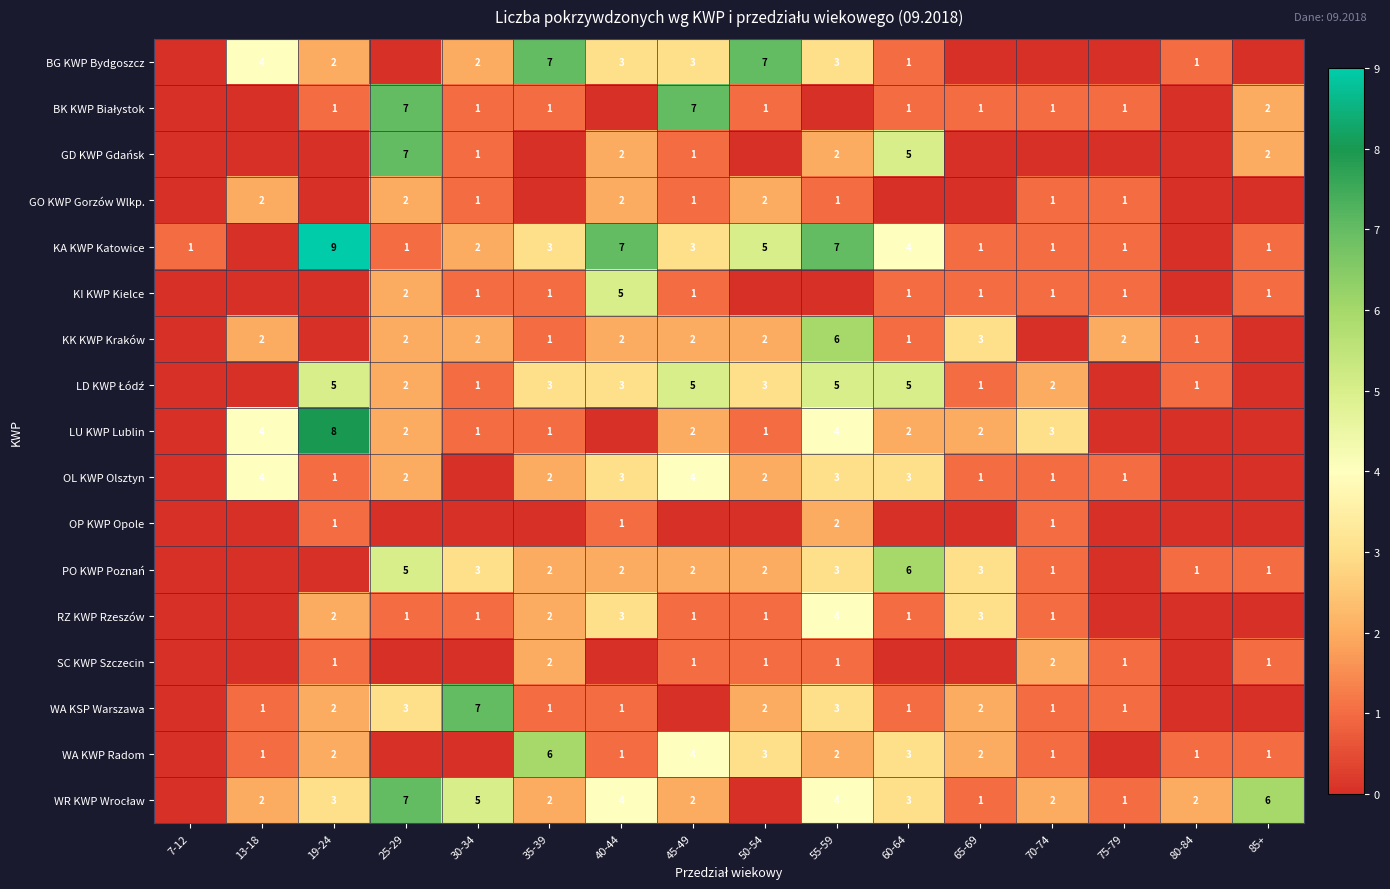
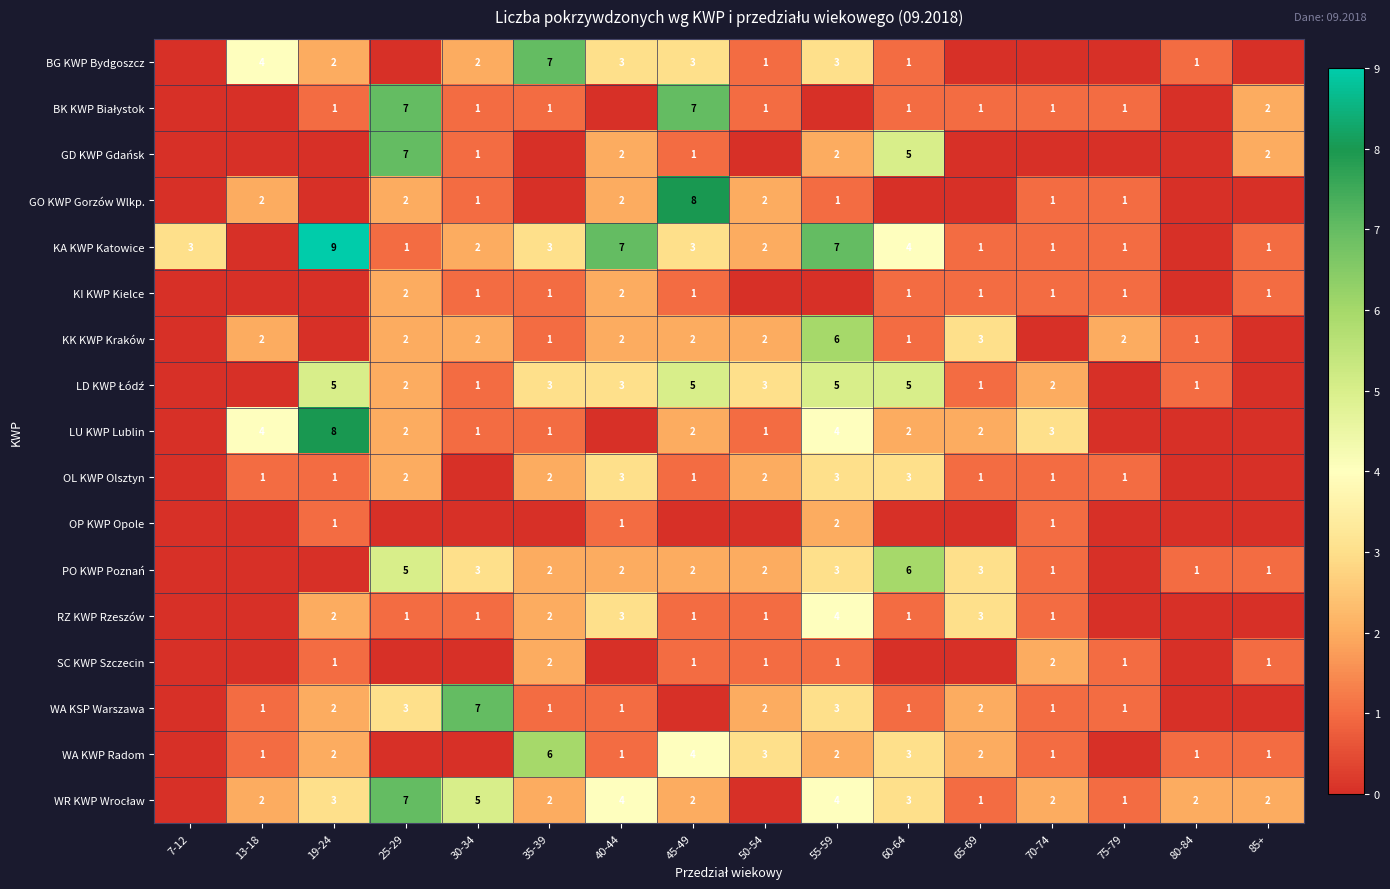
  {
    "BG KWP Bydgoszcz": {
      "13-18": 4,
      "19-24": 2,
      "30-34": 2,
      "35-39": 7,
      "40-44": 3,
      "45-49": 3,
-     "50-54": 7,
+     "50-54": 1,
      "55-59": 3,
      "60-64": 1,
      "80-84": 1
    },
    "BK KWP Białystok": {
      "19-24": 1,
      "25-29": 7,
      "30-34": 1,
      "35-39": 1,
      "45-49": 7,
      "50-54": 1,
      "60-64": 1,
      "65-69": 1,
      "70-74": 1,
      "75-79": 1,
      "85+": 2
    },
    "GD KWP Gdańsk": {
      "25-29": 7,
      "30-34": 1,
      "40-44": 2,
      "45-49": 1,
      "55-59": 2,
      "60-64": 5,
      "85+": 2
    },
    "GO KWP Gorzów Wlkp.": {
      "13-18": 2,
      "25-29": 2,
      "30-34": 1,
      "40-44": 2,
-     "45-49": 1,
+     "45-49": 8,
      "50-54": 2,
      "55-59": 1,
      "70-74": 1,
      "75-79": 1
    },
    "KA KWP Katowice": {
-     "7-12": 1,
+     "7-12": 3,
      "19-24": 9,
      "25-29": 1,
      "30-34": 2,
      "35-39": 3,
      "40-44": 7,
      "45-49": 3,
-     "50-54": 5,
+     "50-54": 2,
      "55-59": 7,
      "60-64": 4,
      "65-69": 1,
      "70-74": 1,
      "75-79": 1,
      "85+": 1
    },
    "KI KWP Kielce": {
      "25-29": 2,
      "30-34": 1,
      "35-39": 1,
-     "40-44": 5,
+     "40-44": 2,
      "45-49": 1,
      "60-64": 1,
      "65-69": 1,
      "70-74": 1,
      "75-79": 1,
      "85+": 1
    },
    "KK KWP Kraków": {
      "13-18": 2,
      "25-29": 2,
      "30-34": 2,
      "35-39": 1,
      "40-44": 2,
      "45-49": 2,
      "50-54": 2,
      "55-59": 6,
      "60-64": 1,
      "65-69": 3,
      "75-79": 2,
      "80-84": 1
    },
    "LD KWP Łódź": {
      "19-24": 5,
      "25-29": 2,
      "30-34": 1,
      "35-39": 3,
      "40-44": 3,
      "45-49": 5,
      "50-54": 3,
      "55-59": 5,
      "60-64": 5,
      "65-69": 1,
      "70-74": 2,
      "80-84": 1
    },
    "LU KWP Lublin": {
      "13-18": 4,
      "19-24": 8,
      "25-29": 2,
      "30-34": 1,
      "35-39": 1,
      "45-49": 2,
      "50-54": 1,
      "55-59": 4,
      "60-64": 2,
      "65-69": 2,
      "70-74": 3
    },
    "OL KWP Olsztyn": {
-     "13-18": 4,
+     "13-18": 1,
      "19-24": 1,
      "25-29": 2,
      "35-39": 2,
      "40-44": 3,
-     "45-49": 4,
+     "45-49": 1,
      "50-54": 2,
      "55-59": 3,
      "60-64": 3,
      "65-69": 1,
      "70-74": 1,
      "75-79": 1
    },
    "OP KWP Opole": {
      "19-24": 1,
      "40-44": 1,
      "55-59": 2,
      "70-74": 1
    },
    "PO KWP Poznań": {
      "25-29": 5,
      "30-34": 3,
      "35-39": 2,
      "40-44": 2,
      "45-49": 2,
      "50-54": 2,
      "55-59": 3,
      "60-64": 6,
      "65-69": 3,
      "70-74": 1,
      "80-84": 1,
      "85+": 1
    },
    "RZ KWP Rzeszów": {
      "19-24": 2,
      "25-29": 1,
      "30-34": 1,
      "35-39": 2,
      "40-44": 3,
      "45-49": 1,
      "50-54": 1,
      "55-59": 4,
      "60-64": 1,
      "65-69": 3,
      "70-74": 1
    },
    "SC KWP Szczecin": {
      "19-24": 1,
      "35-39": 2,
      "45-49": 1,
      "50-54": 1,
      "55-59": 1,
      "70-74": 2,
      "75-79": 1,
      "85+": 1
    },
    "WA KSP Warszawa": {
      "13-18": 1,
      "19-24": 2,
      "25-29": 3,
      "30-34": 7,
      "35-39": 1,
      "40-44": 1,
      "50-54": 2,
      "55-59": 3,
      "60-64": 1,
      "65-69": 2,
      "70-74": 1,
      "75-79": 1
    },
    "WA KWP Radom": {
      "13-18": 1,
      "19-24": 2,
      "35-39": 6,
      "40-44": 1,
      "45-49": 4,
      "50-54": 3,
      "55-59": 2,
      "60-64": 3,
      "65-69": 2,
      "70-74": 1,
      "80-84": 1,
      "85+": 1
    },
    "WR KWP Wrocław": {
      "13-18": 2,
      "19-24": 3,
      "25-29": 7,
      "30-34": 5,
      "35-39": 2,
      "40-44": 4,
      "45-49": 2,
      "55-59": 4,
      "60-64": 3,
      "65-69": 1,
      "70-74": 2,
      "75-79": 1,
      "80-84": 2,
-     "85+": 6
+     "85+": 2
    }
  }
